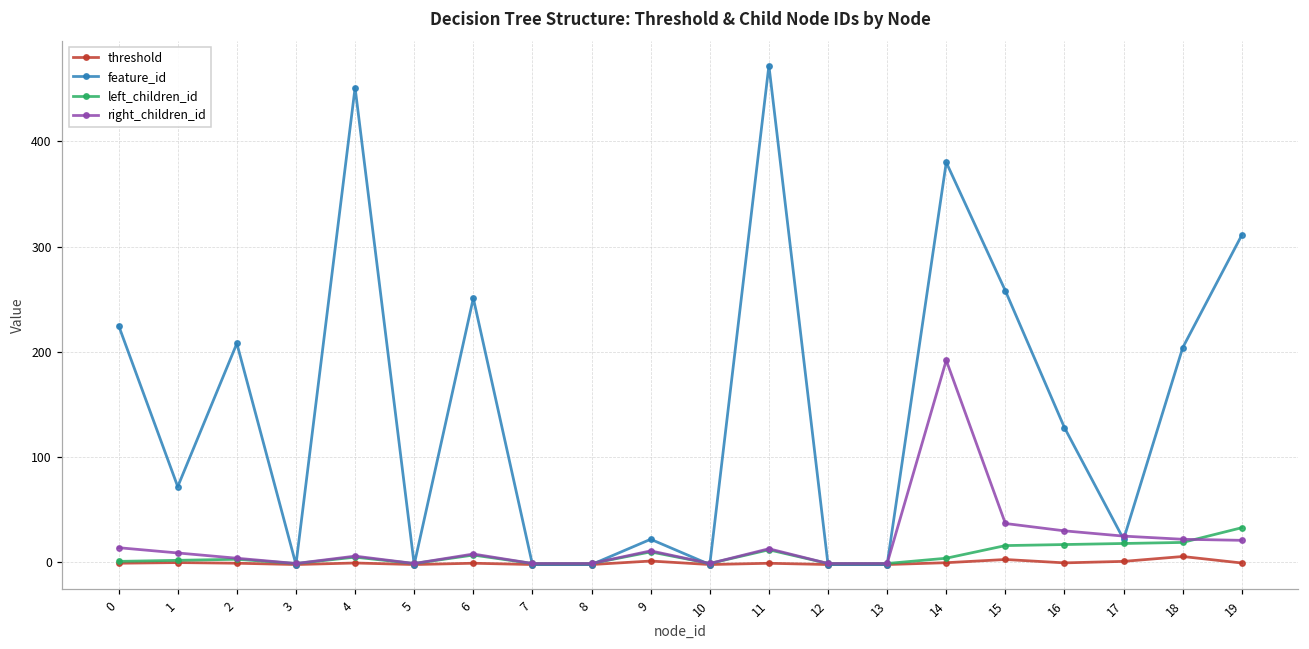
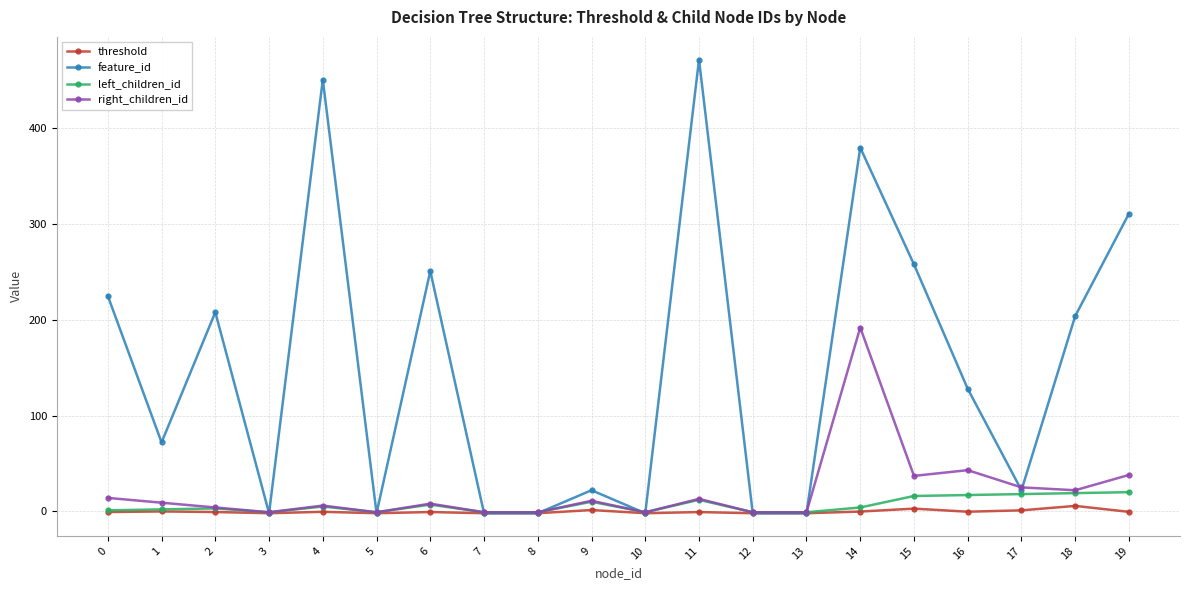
  {
    "threshold": {
      "2": 0,
      "4": 0,
      "6": 0,
      "9": 0,
      "11": 0,
      "14": 0,
      "15": 0,
      "16": 0,
      "17": 0,
      "18": 10,
      "19": 0
    },
    "feature_id": {
      "0": 230,
      "1": 70,
      "2": 210,
      "4": 450,
      "6": 250,
      "9": 20,
      "11": 470,
      "14": 380,
      "15": 260,
      "16": 130,
      "17": 20,
      "18": 200,
      "19": 310
    },
    "left_children_id": {
      "14": 0,
      "15": 20,
      "16": 20,
      "17": 20,
      "18": 20,
-     "19": 30
+     "19": 20
    },
    "right_children_id": {
      "0": 10,
      "1": 10,
      "14": 190,
      "15": 40,
-     "16": 30,
+     "16": 40,
      "17": 30,
      "18": 20,
-     "19": 20
+     "19": 40
    }
  }
